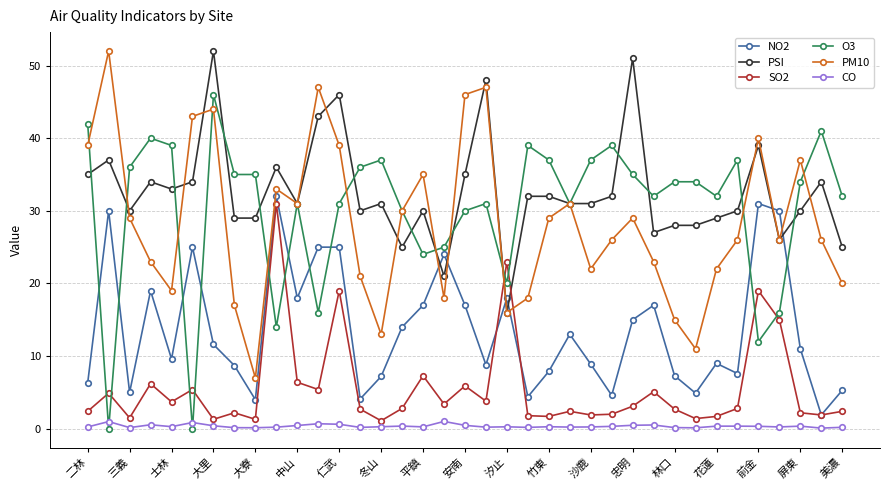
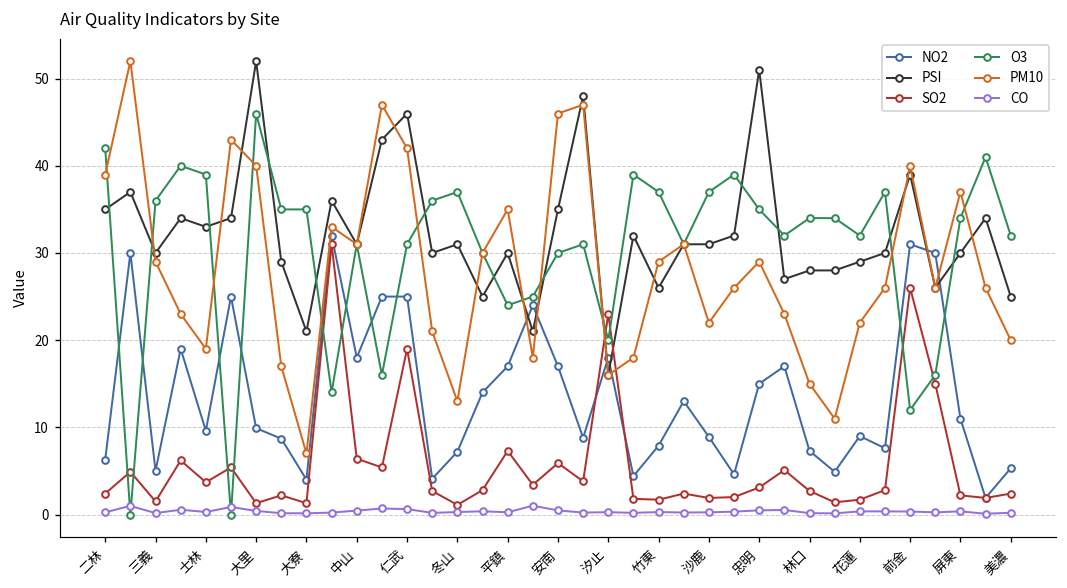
  {
    "NO2": {
      "二林": 6,
      "三義": 5,
      "士林": 10,
-     "大里": 12,
+     "大里": 10,
      "大寮": 4,
      "中山": 18,
      "仁武": 25,
      "冬山": 7,
      "平鎮": 17,
      "安南": 17,
      "汐止": 18,
      "竹東": 8,
      "沙鹿": 9,
      "忠明": 15,
      "林口": 7,
      "花蓮": 9,
      "前金": 31,
      "屏東": 11,
      "美濃": 5
    },
    "PSI": {
      "二林": 35,
      "三義": 30,
      "士林": 33,
      "大里": 52,
-     "大寮": 29,
+     "大寮": 21,
      "仁武": 46,
      "冬山": 31,
      "平鎮": 30,
      "安南": 35,
-     "竹東": 32,
+     "竹東": 26,
      "沙鹿": 31,
      "忠明": 51,
      "林口": 28,
      "花蓮": 29,
      "前金": 39,
      "屏東": 30,
      "美濃": 25
    },
    "SO2": {
      "二林": 2,
      "三義": 2,
      "士林": 4,
      "大里": 1,
      "大寮": 1,
      "中山": 6,
      "仁武": 19,
      "冬山": 1,
      "平鎮": 7,
      "安南": 6,
      "汐止": 23,
      "竹東": 2,
      "沙鹿": 2,
      "忠明": 3,
      "林口": 3,
      "花蓮": 2,
-     "前金": 19,
+     "前金": 26,
      "屏東": 2,
      "美濃": 2
    },
    "O3": {
      "二林": 42,
      "三義": 36,
      "士林": 39,
      "大里": 46,
      "大寮": 35,
      "仁武": 31,
      "冬山": 37,
      "平鎮": 24,
      "安南": 30,
      "汐止": 20,
      "竹東": 37,
      "沙鹿": 37,
      "忠明": 35,
      "林口": 34,
      "花蓮": 32,
      "前金": 12,
      "屏東": 34,
      "美濃": 32
    },
    "PM10": {
      "二林": 39,
      "三義": 29,
      "士林": 19,
-     "大里": 44,
+     "大里": 40,
      "大寮": 7,
-     "仁武": 39,
+     "仁武": 42,
      "冬山": 13,
      "平鎮": 35,
      "安南": 46,
      "竹東": 29,
      "沙鹿": 22,
      "忠明": 29,
      "林口": 15,
      "花蓮": 22,
      "前金": 40,
      "屏東": 37,
      "美濃": 20
    },
    "CO": {
      "二林": 0,
      "三義": 0,
      "士林": 0,
      "大里": 0,
      "大寮": 0,
      "中山": 0,
      "仁武": 1,
      "冬山": 0,
      "平鎮": 0,
      "安南": 0,
      "汐止": 0,
      "竹東": 0,
      "沙鹿": 0,
      "忠明": 0,
      "林口": 0,
      "花蓮": 0,
      "前金": 0,
      "屏東": 0,
      "美濃": 0
    }
  }
